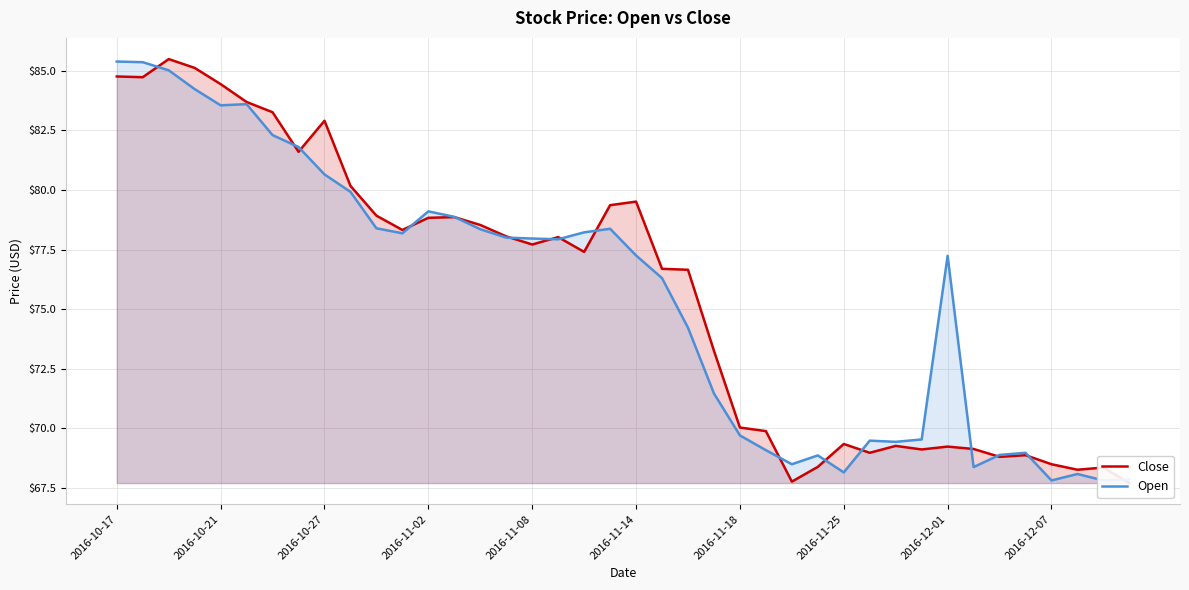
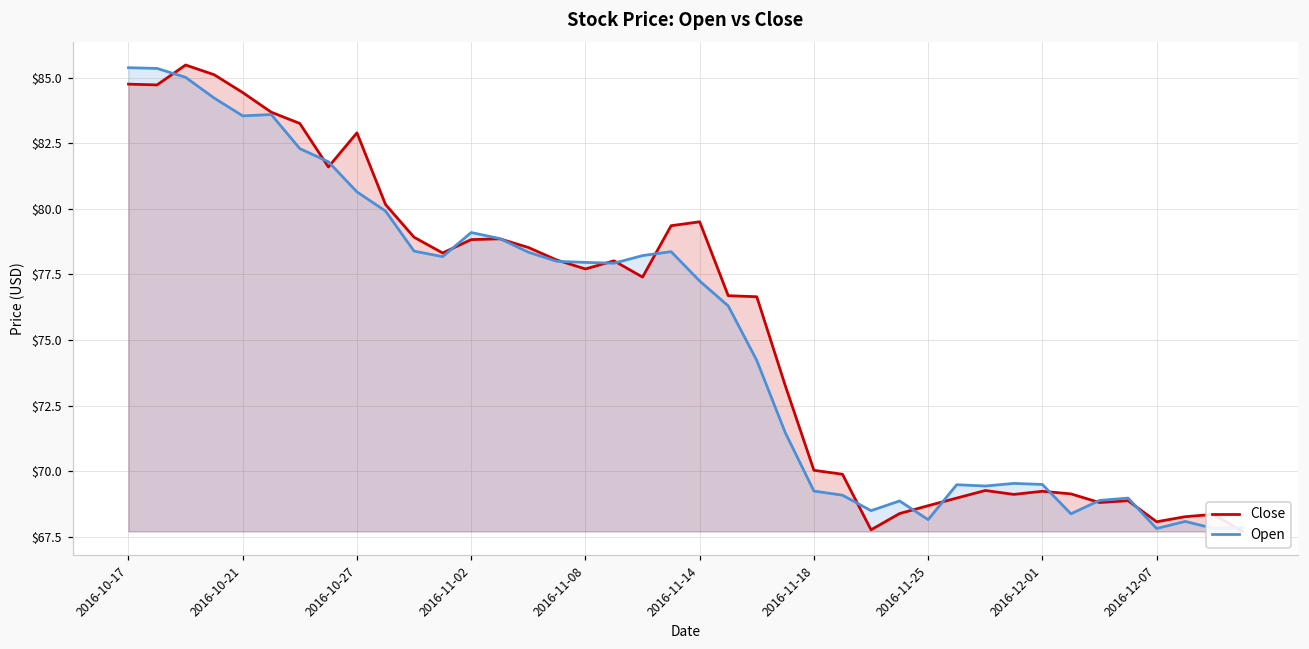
  {
    "Close": {
      "2016-10-17": "$84.8",
      "2016-10-21": "$84.4",
      "2016-10-27": "$82.9",
      "2016-11-02": "$78.8",
      "2016-11-08": "$77.7",
      "2016-11-14": "$79.5",
      "2016-11-18": "$70.0",
-     "2016-11-25": "$69.3",
+     "2016-11-25": "$68.7",
      "2016-12-01": "$69.2",
-     "2016-12-07": "$68.5"
+     "2016-12-07": "$68.1"
    },
    "Open": {
      "2016-10-17": "$85.4",
      "2016-10-21": "$83.6",
      "2016-10-27": "$80.7",
      "2016-11-02": "$79.1",
      "2016-11-08": "$78.0",
      "2016-11-14": "$77.3",
-     "2016-11-18": "$69.7",
+     "2016-11-18": "$69.2",
      "2016-11-25": "$68.1",
-     "2016-12-01": "$77.2",
+     "2016-12-01": "$69.5",
      "2016-12-07": "$67.8"
    }
  }
